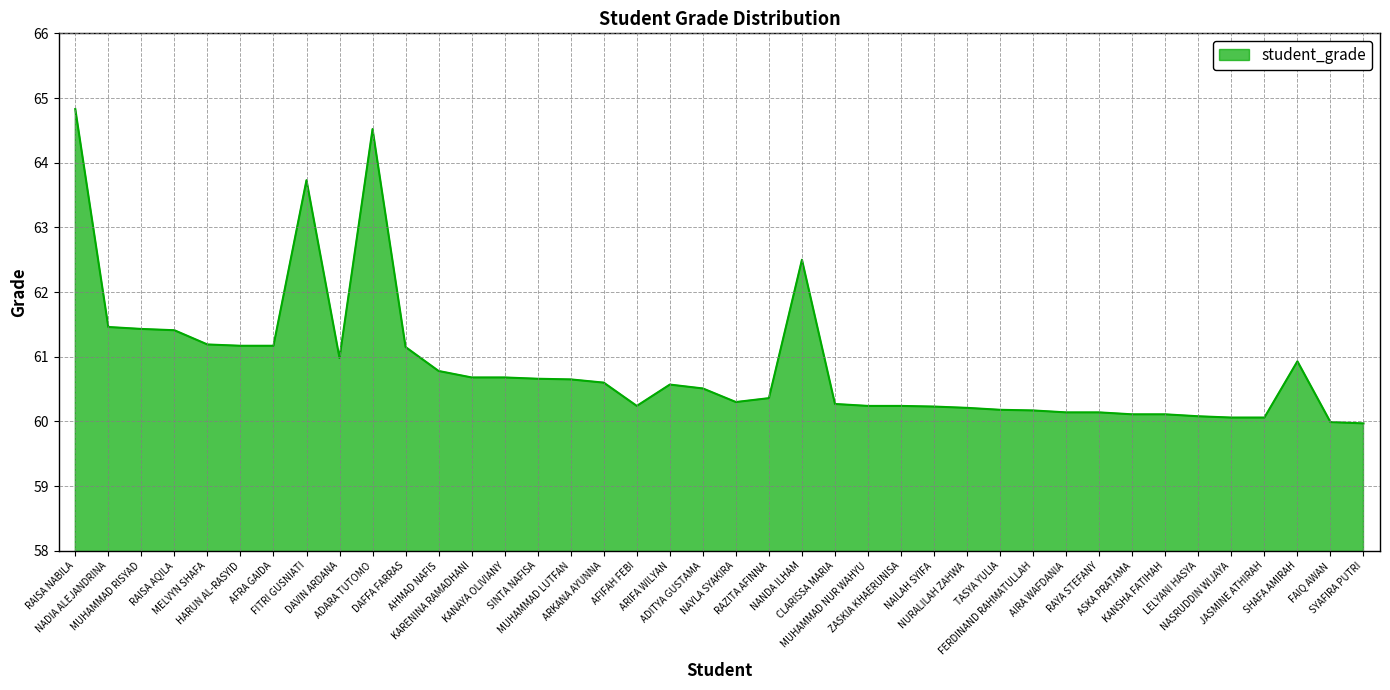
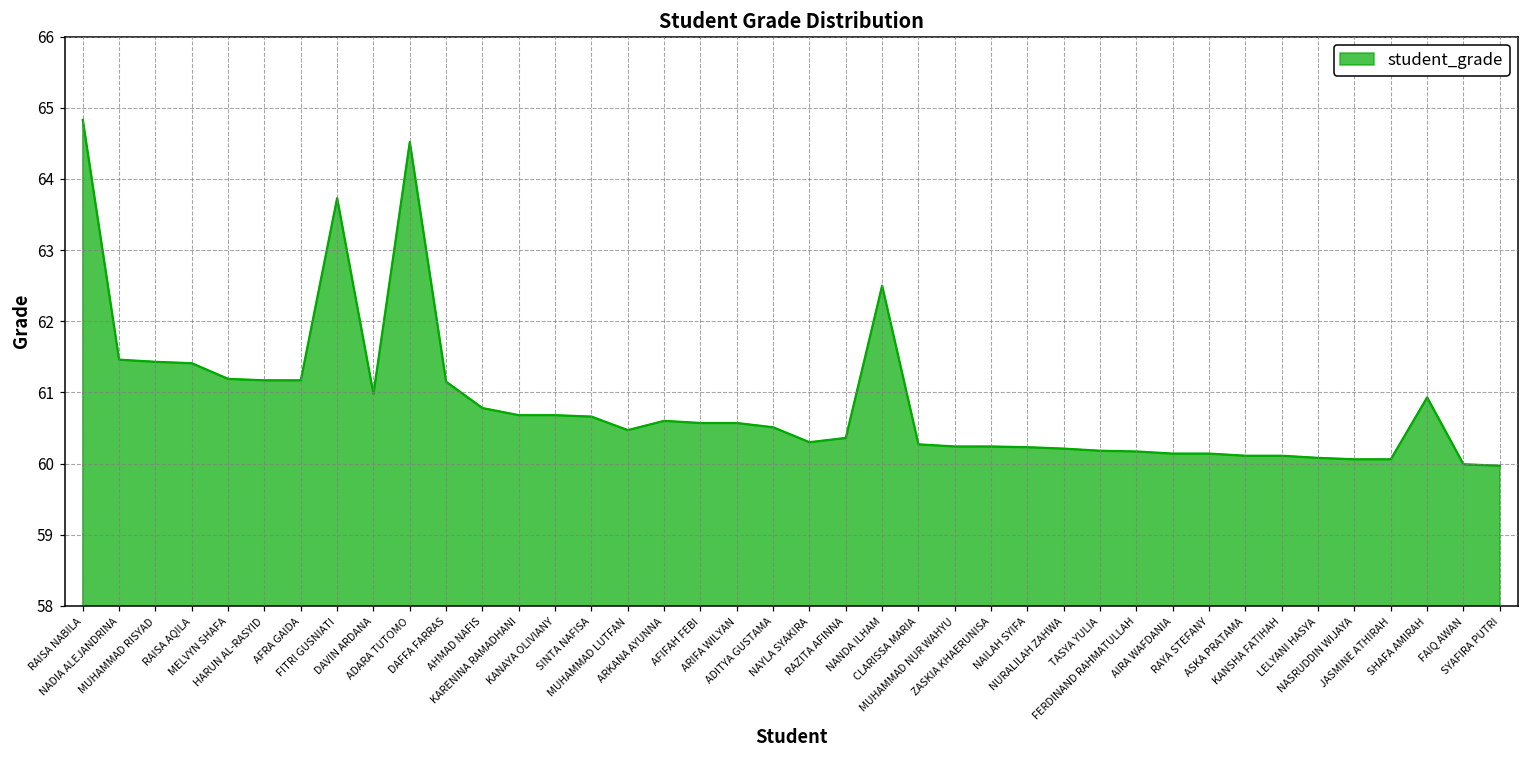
  {
    "RAISA NABILA": 64.8,
    "NADIA ALEJANDRINA": 61.5,
    "MUHAMMAD RISYAD": 61.4,
    "RAISA AQILA": 61.4,
    "MELVYN SHAFA": 61.2,
    "HARUN AL-RASYID": 61.2,
    "AFRA GAIDA": 61.2,
    "FITRI GUSNIATI": 63.7,
    "DAVIN ARDANA": 61.0,
    "ADARA TUTOMO": 64.5,
    "DAFFA FARRAS": 61.2,
    "AHMAD NAFIS": 60.8,
    "KARENINA RAMADHANI": 60.7,
    "KANAYA OLIVIANY": 60.7,
    "SINTA NAFISA": 60.7,
-   "MUHAMMAD LUTFAN": 60.7,
+   "MUHAMMAD LUTFAN": 60.5,
    "ARKANA AYUNNA": 60.6,
-   "AFIFAH FEBI": 60.2,
+   "AFIFAH FEBI": 60.6,
    "ARIFA WILYAN": 60.6,
    "ADITYA GUSTAMA": 60.5,
    "NAYLA SYAKIRA": 60.3,
    "RAZITA AFINNA": 60.4,
    "NANDA ILHAM": 62.5,
    "CLARISSA MARIA": 60.3,
    "MUHAMMAD NUR WAHYU": 60.2,
    "ZASKIA KHAERUNISA": 60.2,
    "NAILAH SYIFA": 60.2,
    "NURALILAH ZAHWA": 60.2,
    "TASYA YULIA": 60.2,
    "FERDINAND RAHMATULLAH": 60.2,
    "AIRA WAFDANIA": 60.1,
    "RAYA STEFANY": 60.1,
    "ASKA PRATAMA": 60.1,
    "KANSHA FATIHAH": 60.1,
    "LELYANI HASYA": 60.1,
    "NASRUDDIN WIJAYA": 60.1,
    "JASMINE ATHIRAH": 60.1,
    "SHAFA AMIRAH": 60.9,
    "FAIQ AWAN": 60.0,
    "SYAFIRA PUTRI": 60.0
  }
